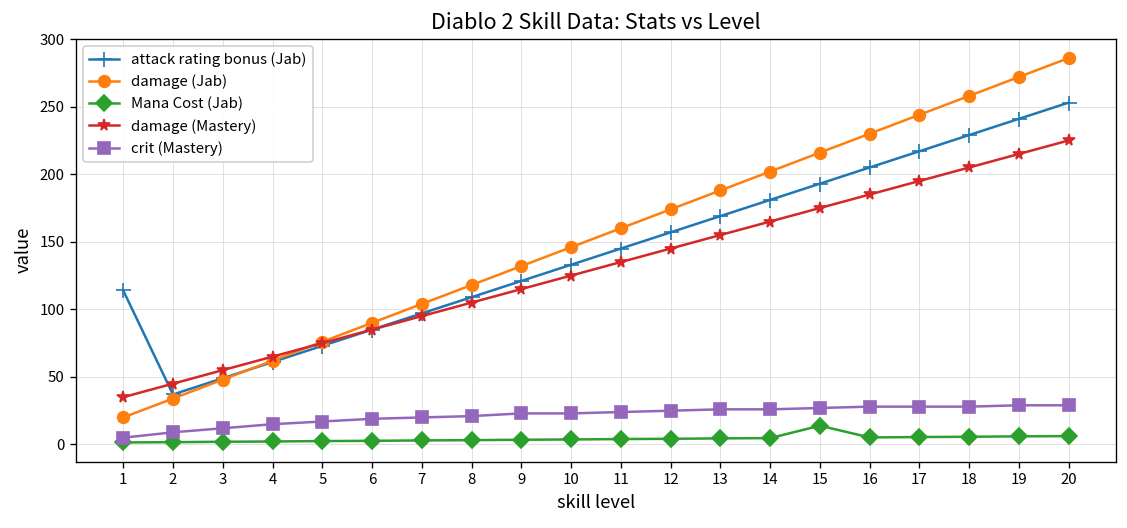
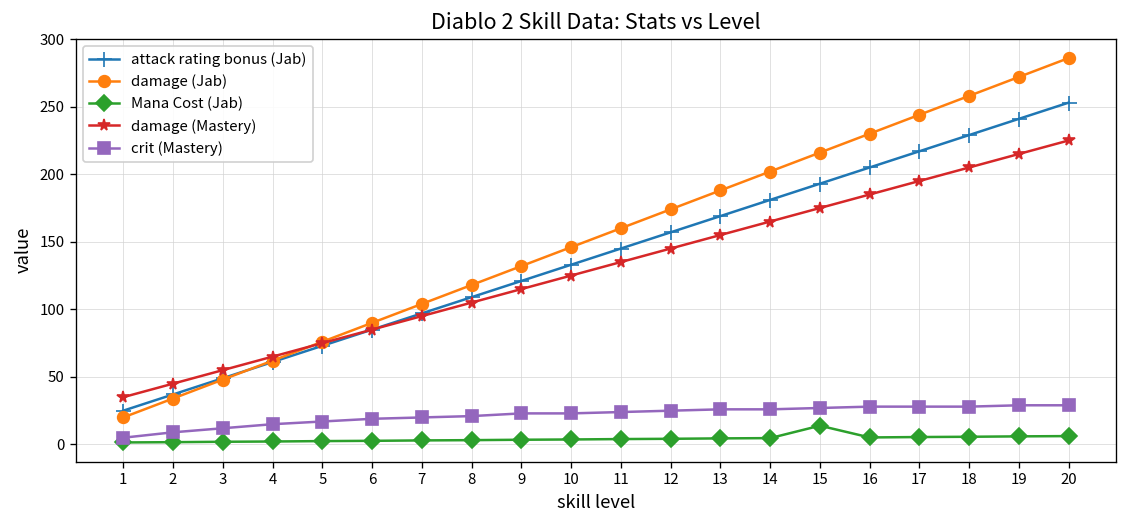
  {
    "attack rating bonus (Jab)": {
-     "1": 114,
+     "1": 25,
      "2": 37,
      "8": 109,
      "9": 121,
      "10": 133,
      "11": 145,
      "12": 157,
      "13": 169,
      "14": 181,
      "15": 193,
      "16": 205,
      "17": 217,
      "18": 229,
      "19": 241,
      "20": 253
    },
    "damage (Jab)": {
      "1": 20,
      "2": 34,
      "6": 90,
      "7": 104,
      "8": 118,
      "9": 132,
      "10": 146,
      "11": 160,
      "12": 174,
      "13": 188,
      "14": 202,
      "15": 216,
      "16": 230,
      "17": 244,
      "18": 258,
      "19": 272,
      "20": 286
    },
    "Mana Cost (Jab)": {
      "1": 2,
      "2": 2,
      "3": 2,
      "4": 2,
      "5": 3,
      "6": 3,
      "7": 3,
      "8": 3,
      "9": 4,
      "10": 4,
      "11": 4,
      "12": 4,
      "13": 5,
      "14": 5,
      "15": 14,
      "16": 5,
      "17": 6,
      "18": 6,
      "19": 6,
      "20": 6
    },
    "damage (Mastery)": {
      "1": 35,
      "2": 45,
      "3": 55,
      "4": 65,
      "8": 105,
      "9": 115,
      "10": 125,
      "11": 135,
      "12": 145,
      "13": 155,
      "14": 165,
      "15": 175,
      "16": 185,
      "17": 195,
      "18": 205,
      "19": 215,
      "20": 225
    },
    "crit (Mastery)": {
      "1": 5,
      "2": 9,
      "3": 12,
      "4": 15,
      "5": 17,
      "6": 19,
      "7": 20,
      "8": 21,
      "9": 23,
      "10": 23,
      "11": 24,
      "12": 25,
      "13": 26,
      "14": 26,
      "15": 27,
      "16": 28,
      "17": 28,
      "18": 28,
      "19": 29,
      "20": 29
    }
  }
